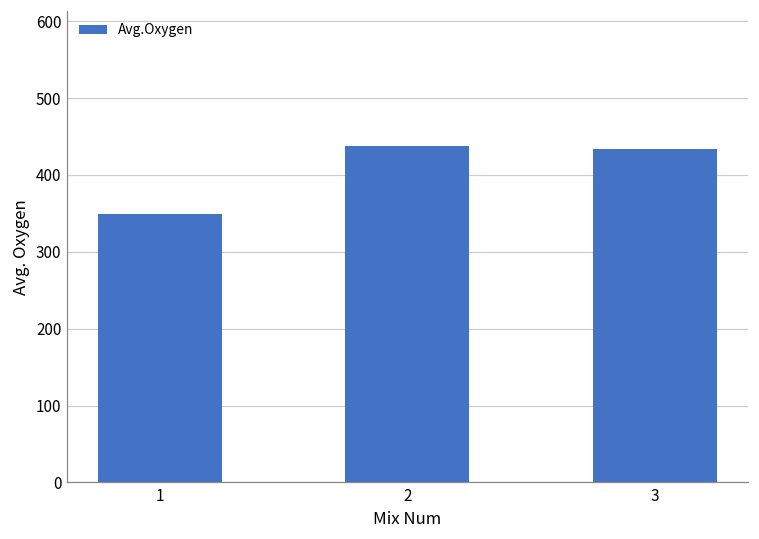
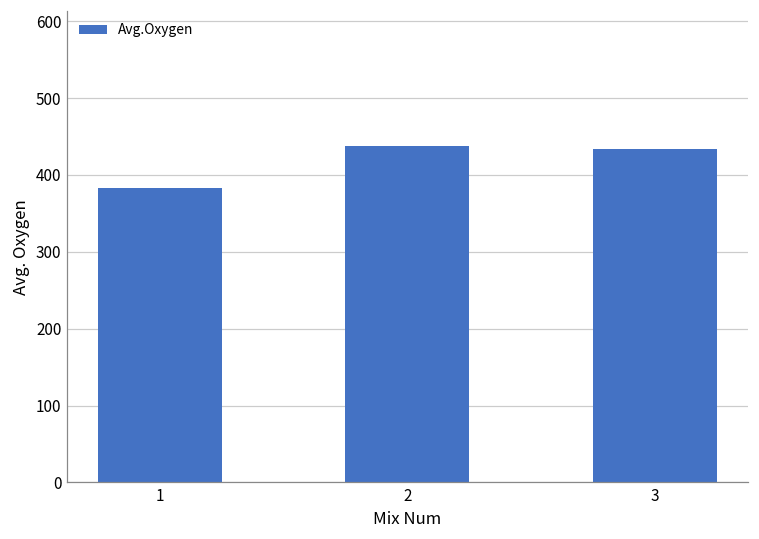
  {
-   "1": 350,
+   "1": 380,
    "2": 440,
    "3": 430
  }
